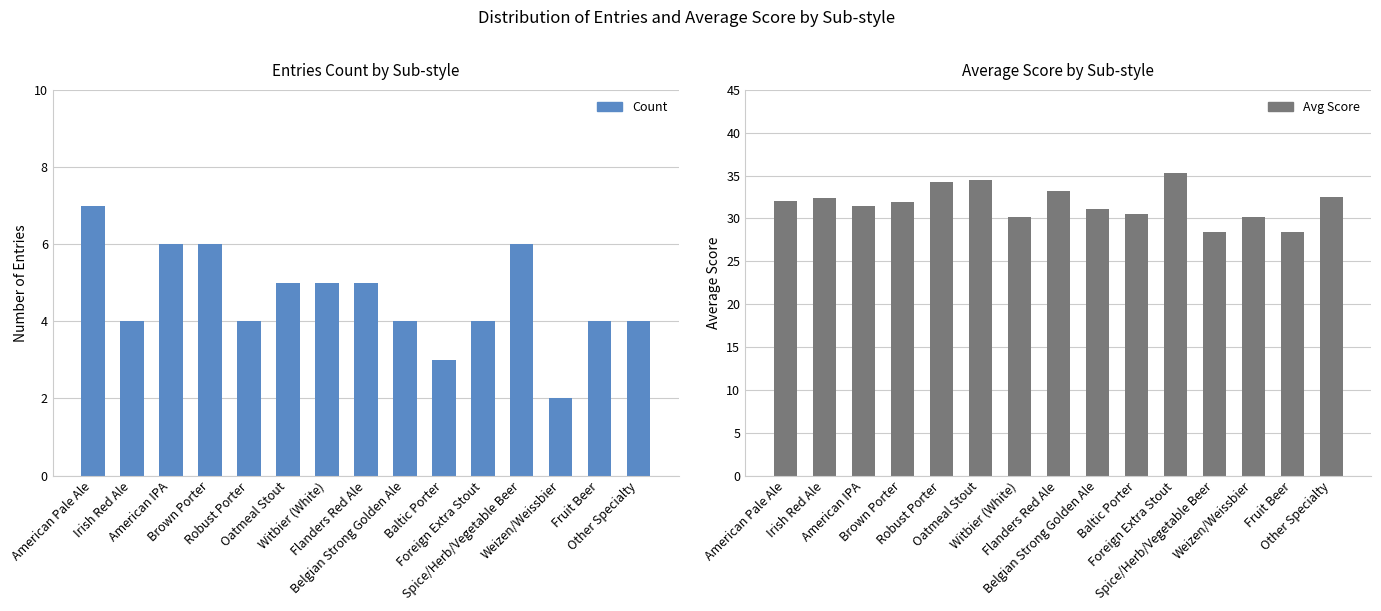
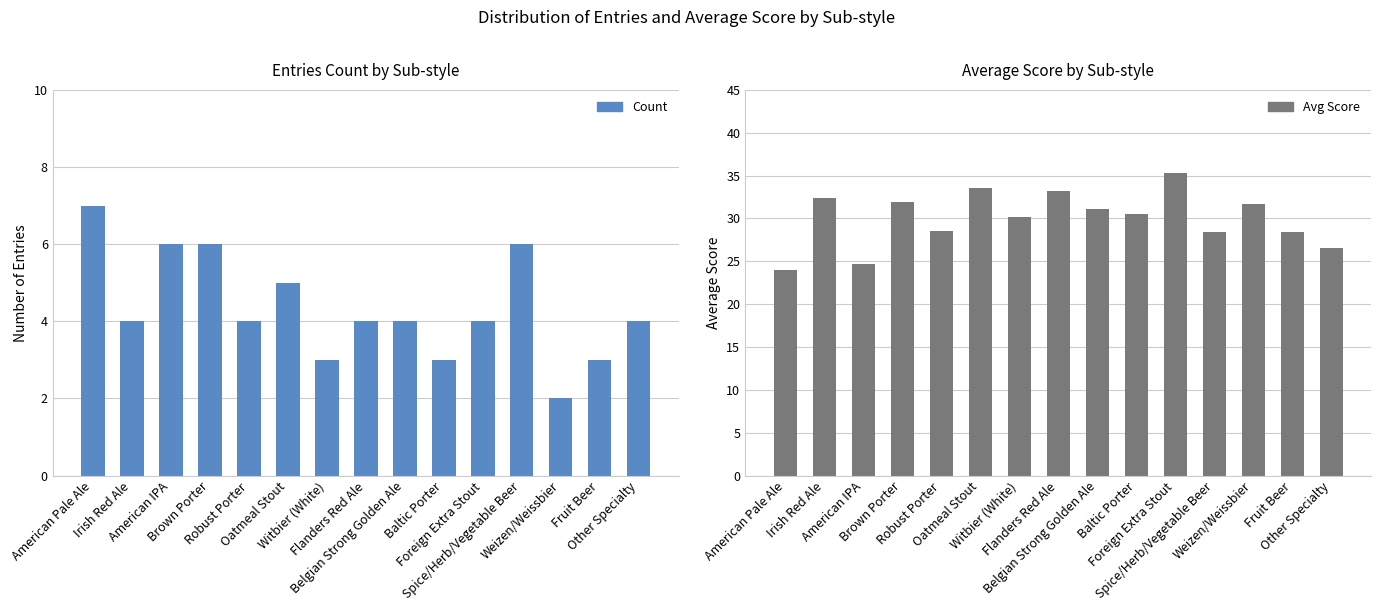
  {
    "Entries Count by Sub-style": {
      "American Pale Ale": 7,
      "Irish Red Ale": 4,
      "American IPA": 6,
      "Brown Porter": 6,
      "Robust Porter": 4,
      "Oatmeal Stout": 5,
-     "Witbier (White)": 5,
-     "Flanders Red Ale": 5,
+     "Witbier (White)": 3,
+     "Flanders Red Ale": 4,
      "Belgian Strong Golden Ale": 4,
      "Baltic Porter": 3,
      "Foreign Extra Stout": 4,
      "Spice/Herb/Vegetable Beer": 6,
      "Weizen/Weissbier": 2,
-     "Fruit Beer": 4,
+     "Fruit Beer": 3,
      "Other Specialty": 4
    },
    "Average Score by Sub-style": {
-     "American Pale Ale": 32,
+     "American Pale Ale": 24,
      "Irish Red Ale": 32,
-     "American IPA": 32,
+     "American IPA": 25,
      "Brown Porter": 32,
-     "Robust Porter": 34,
-     "Oatmeal Stout": 35,
+     "Robust Porter": 29,
+     "Oatmeal Stout": 34,
      "Witbier (White)": 30,
      "Flanders Red Ale": 33,
      "Belgian Strong Golden Ale": 31,
      "Baltic Porter": 31,
      "Foreign Extra Stout": 35,
      "Spice/Herb/Vegetable Beer": 28,
-     "Weizen/Weissbier": 30,
+     "Weizen/Weissbier": 32,
      "Fruit Beer": 28,
-     "Other Specialty": 33
+     "Other Specialty": 27
    }
  }
